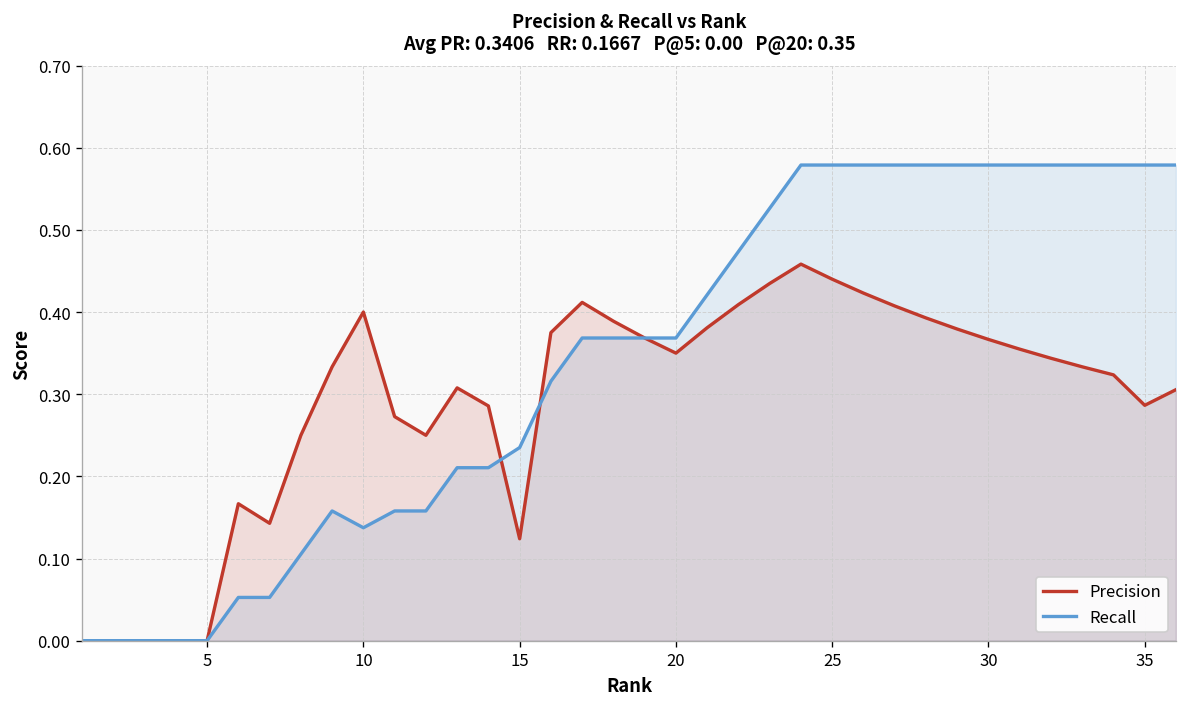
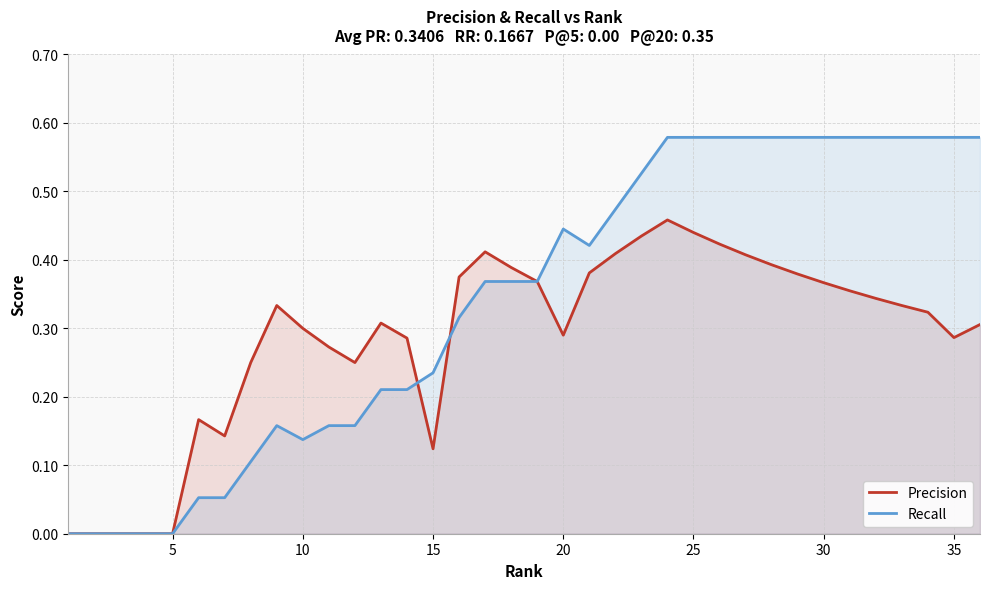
  {
    "Precision": {
-     "10": 0.4,
+     "10": 0.3,
      "15": 0.12,
-     "20": 0.35,
+     "20": 0.29,
      "25": 0.44,
      "30": 0.37,
      "35": 0.29
    },
    "Recall": {
      "10": 0.14,
      "15": 0.24,
-     "20": 0.37,
+     "20": 0.45,
      "25": 0.58,
      "30": 0.58,
      "35": 0.58
    }
  }
